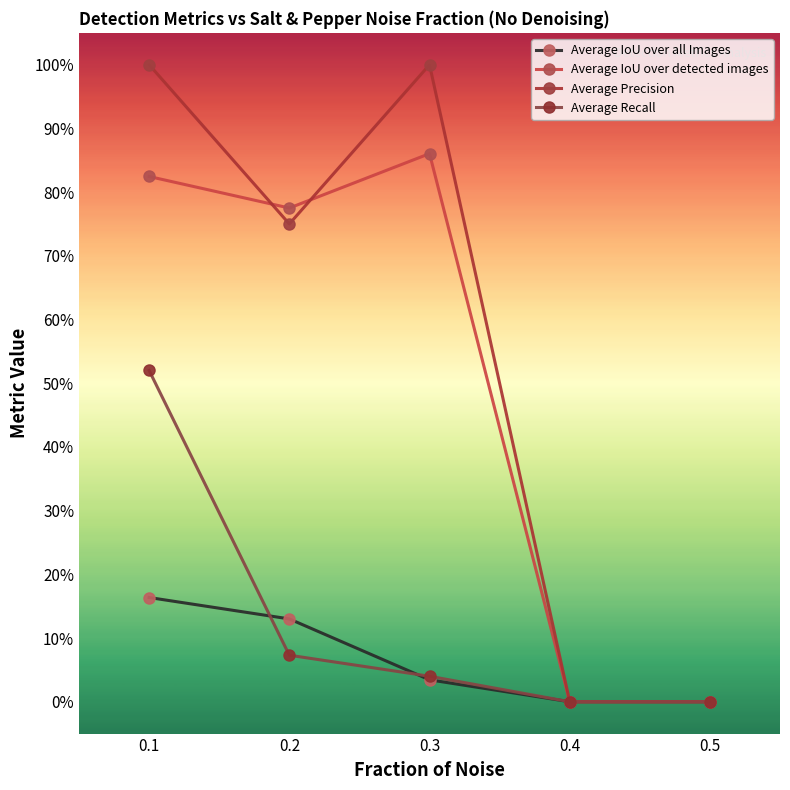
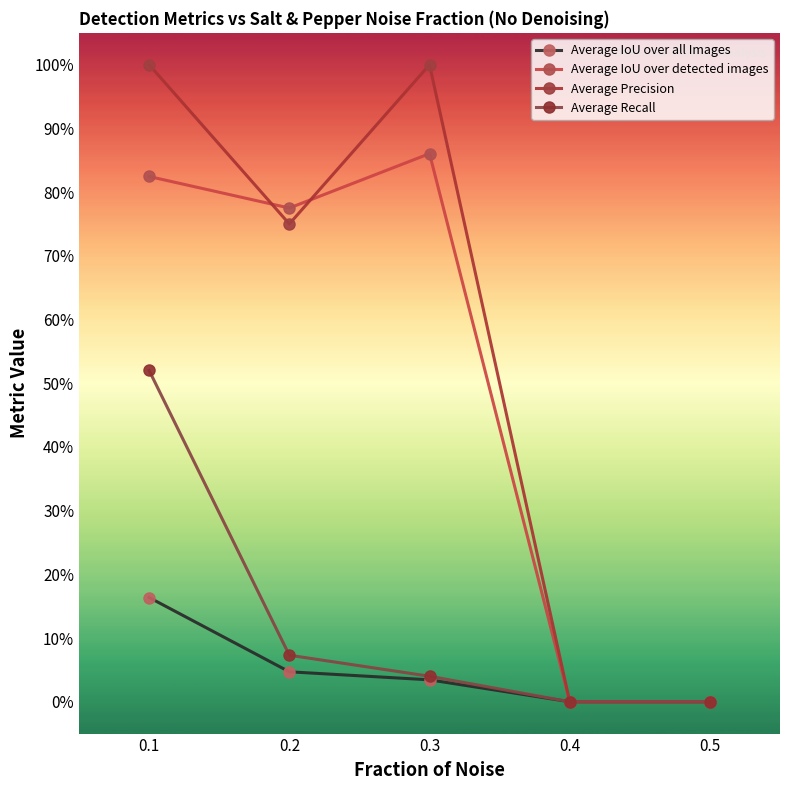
  {
    "Average IoU over all Images": {
      "0.1": "16%",
-     "0.2": "13%",
+     "0.2": "5%",
      "0.3": "3%"
    }
  }
